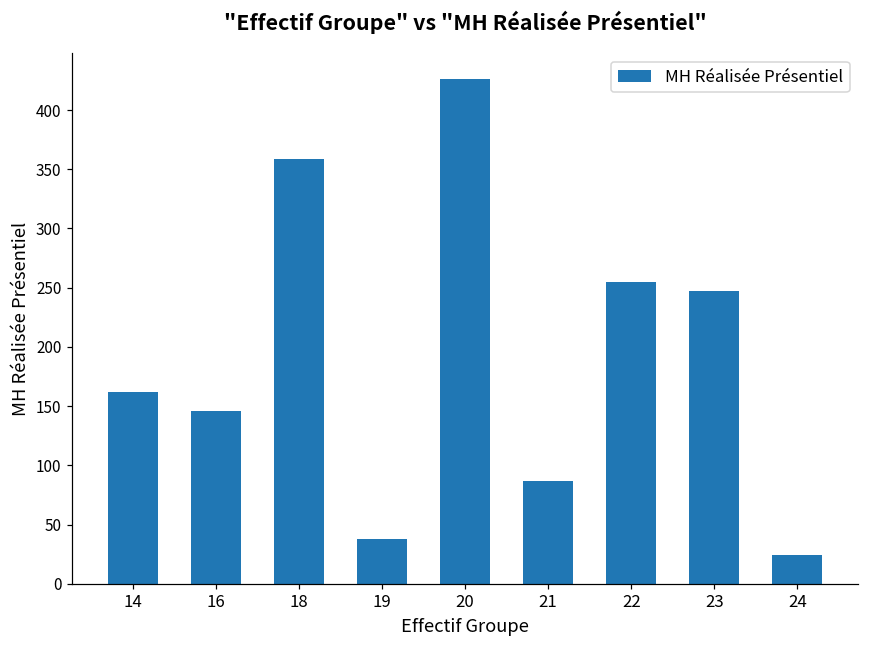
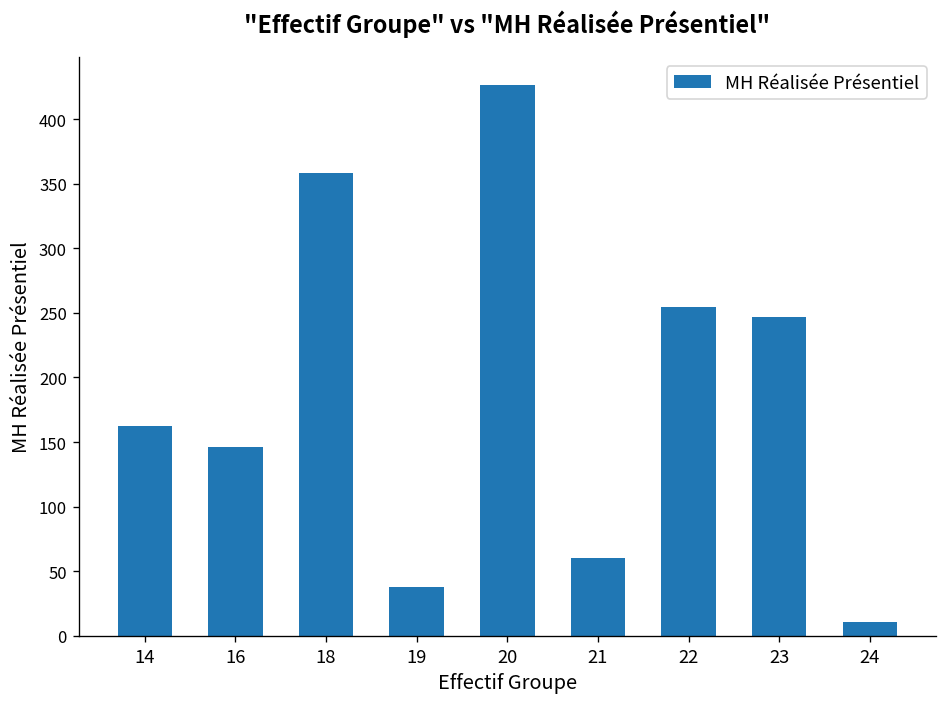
  {
    "14": 162,
    "16": 146,
    "18": 359,
    "19": 38,
    "20": 427,
-   "21": 87,
+   "21": 61,
    "22": 255,
    "23": 247,
-   "24": 24
+   "24": 11
  }
